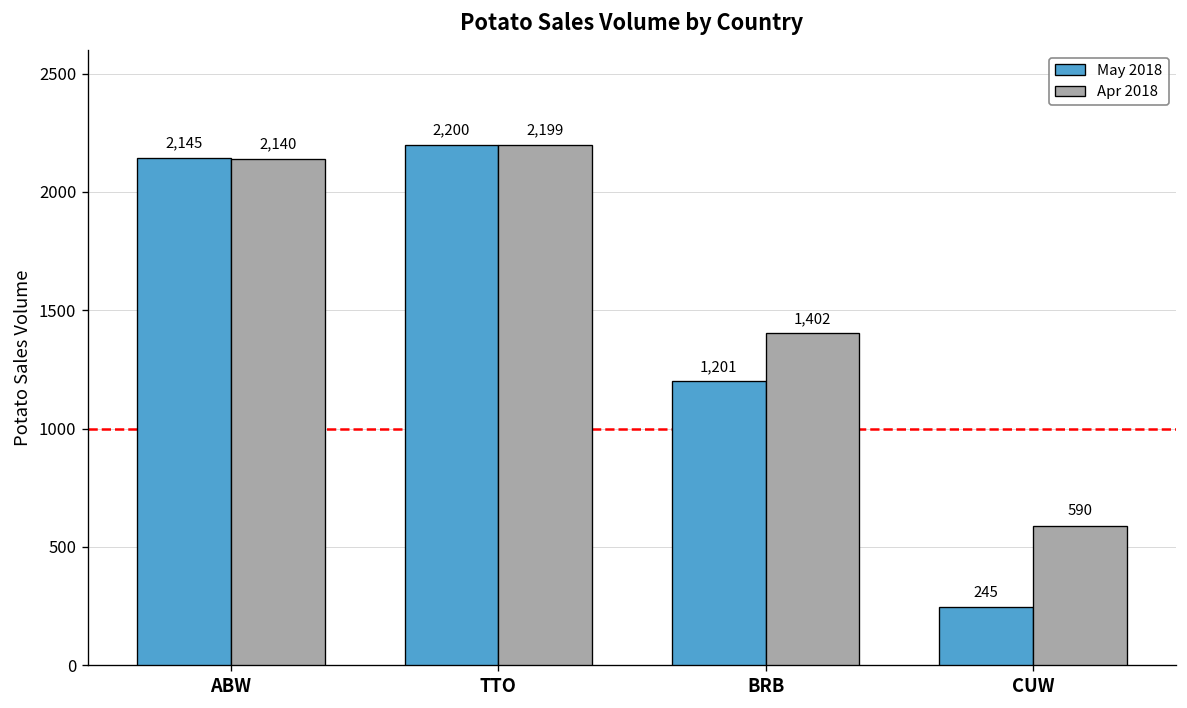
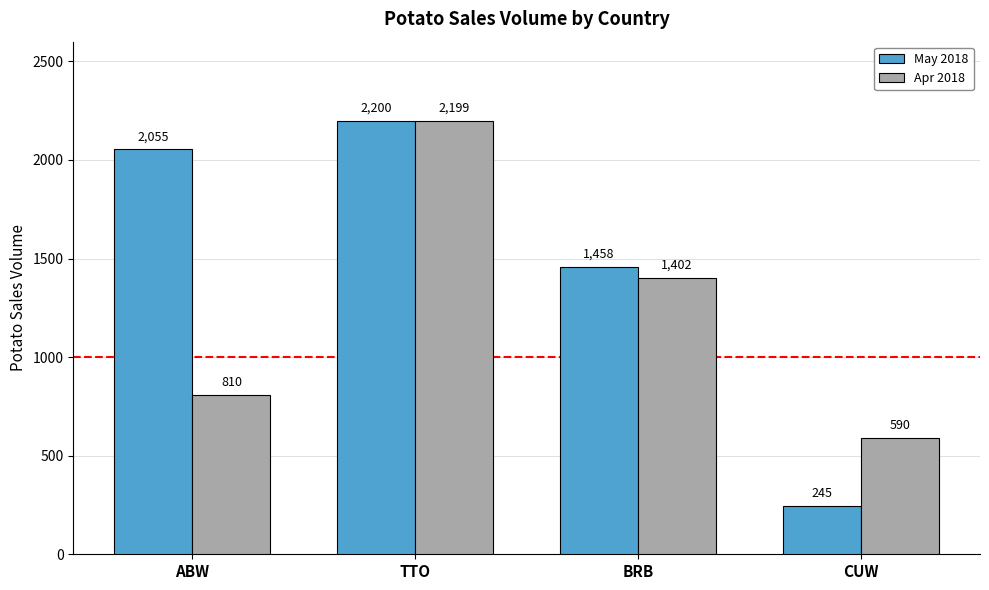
  {
    "May 2018": {
-     "ABW": "2,145",
+     "ABW": "2,055",
      "TTO": "2,200",
-     "BRB": "1,201",
+     "BRB": "1,458",
      "CUW": "245"
    },
    "Apr 2018": {
-     "ABW": "2,140",
+     "ABW": "810",
      "TTO": "2,199",
      "BRB": "1,402",
      "CUW": "590"
    }
  }
